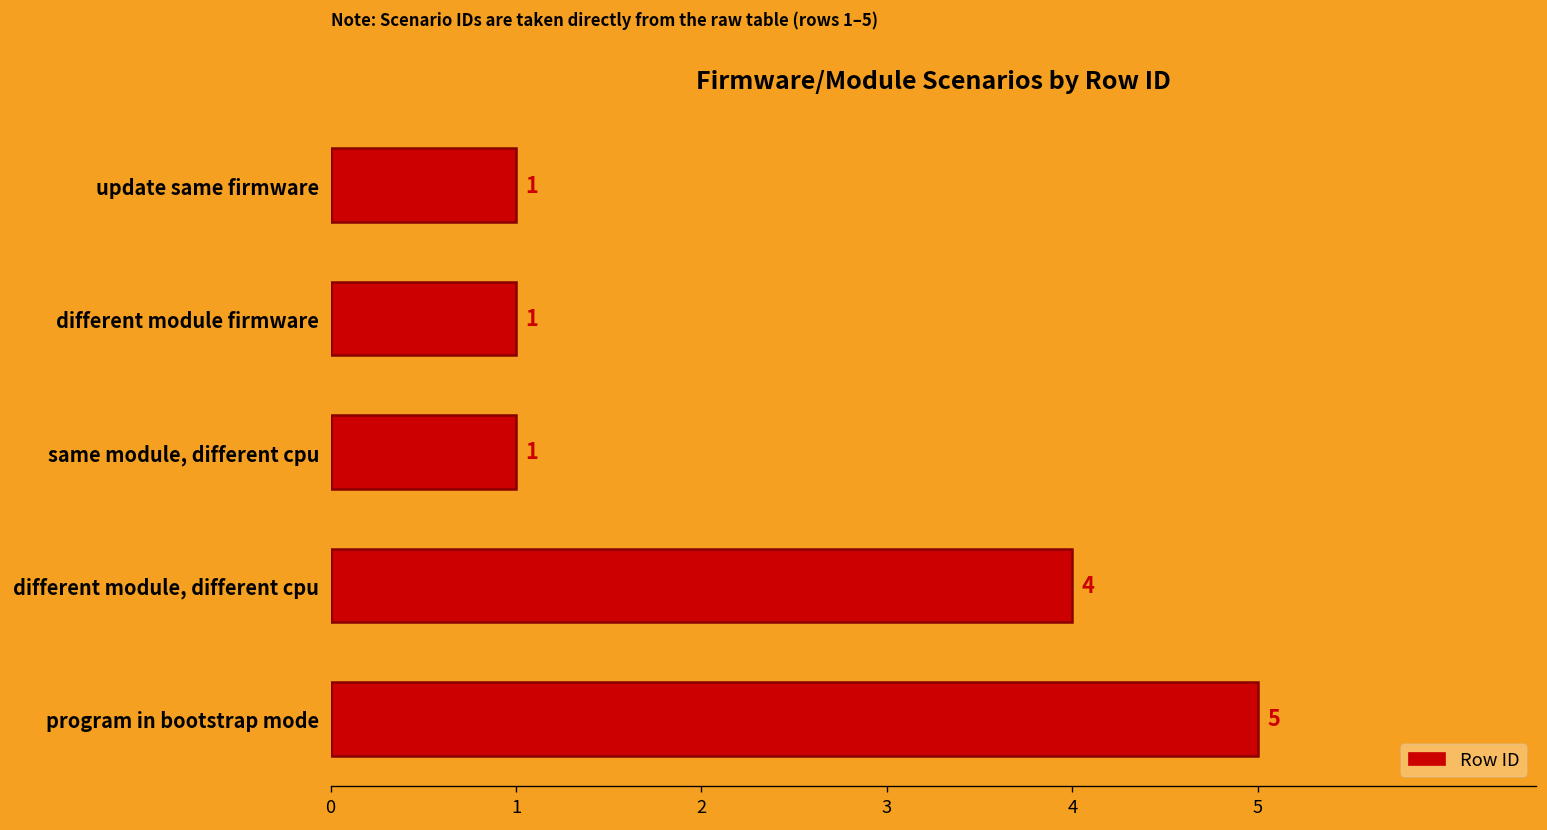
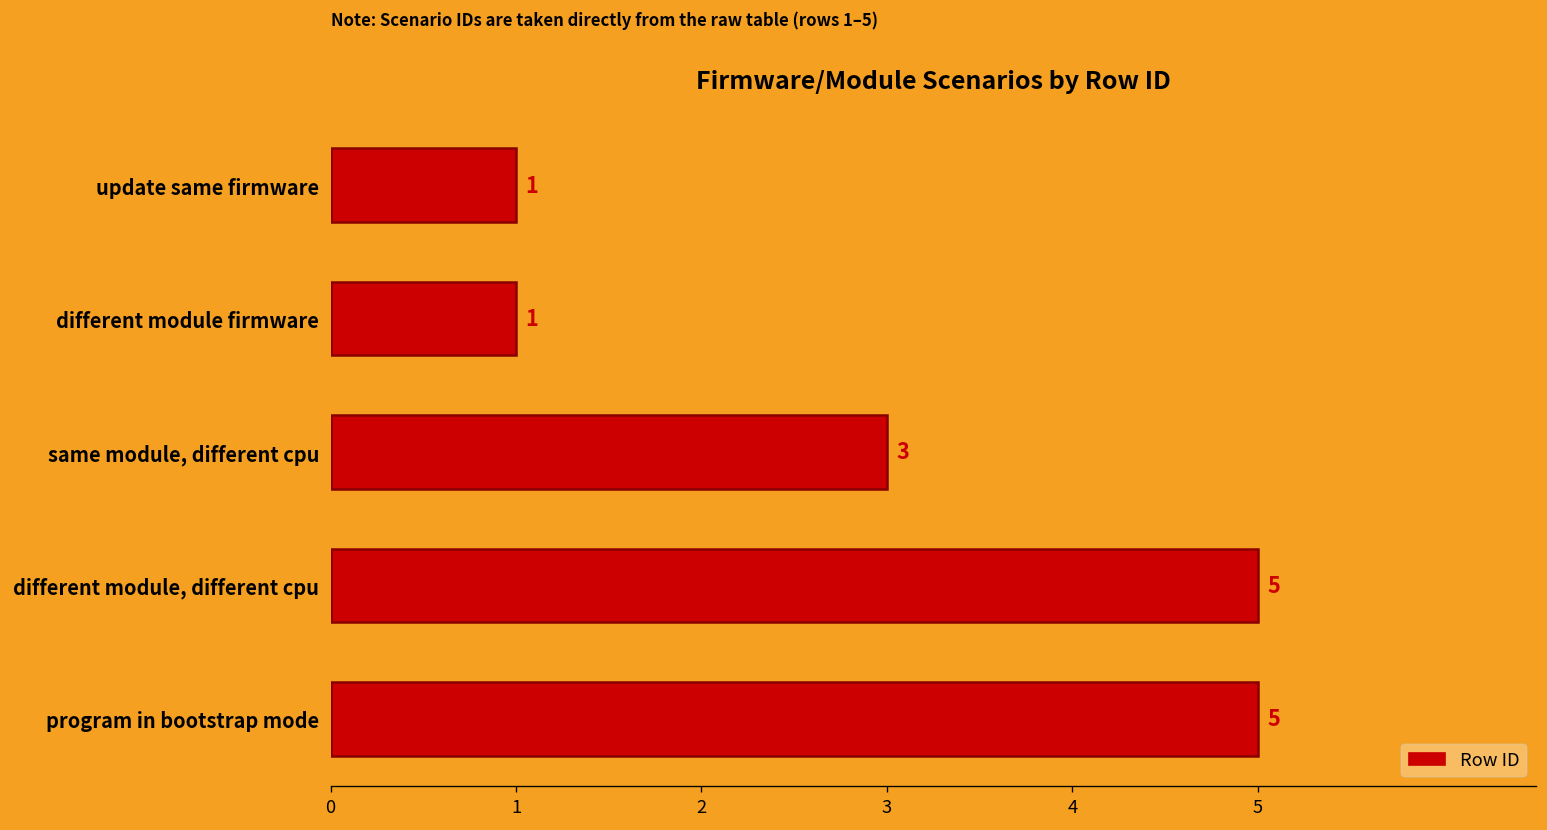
  {
    "update same firmware": 1,
    "different module firmware": 1,
-   "same module, different cpu": 1,
-   "different module, different cpu": 4,
+   "same module, different cpu": 3,
+   "different module, different cpu": 5,
    "program in bootstrap mode": 5
  }
